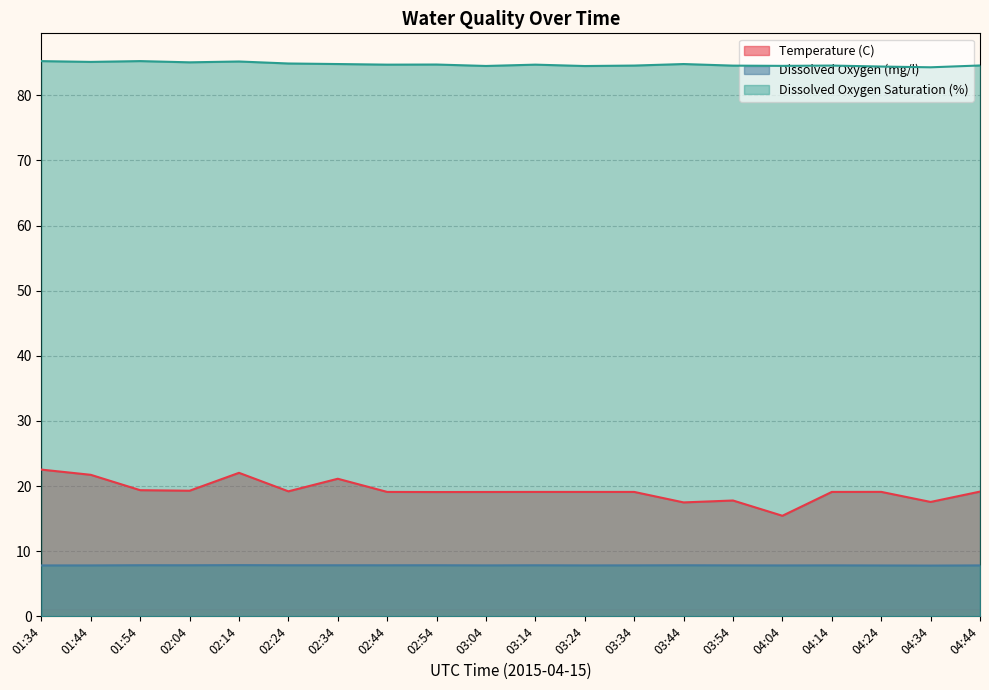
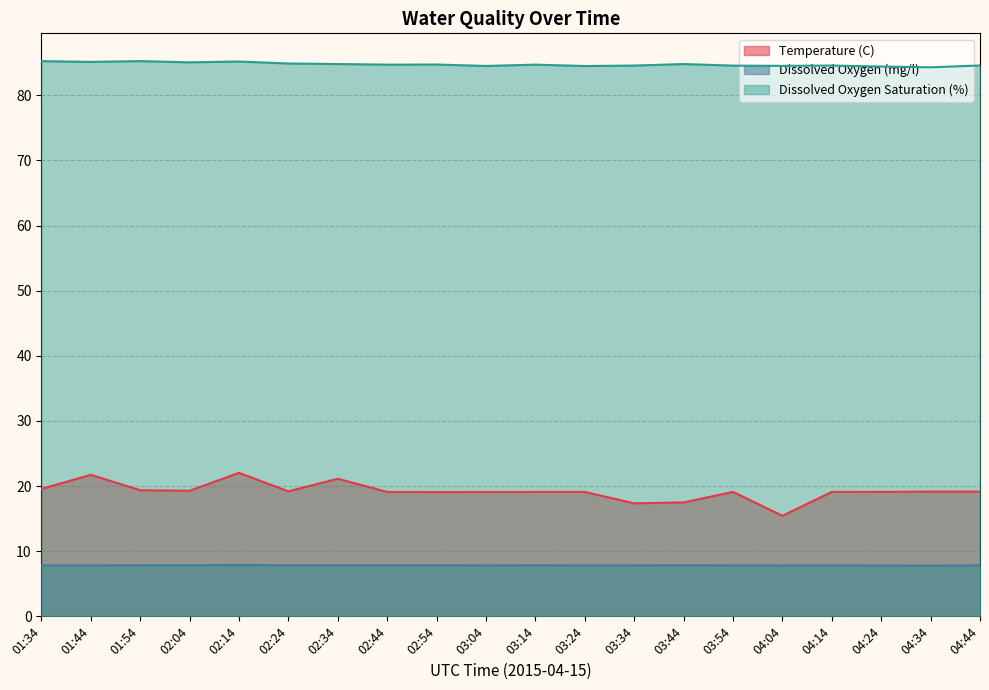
  {
    "Temperature (C)": {
-     "01:34": 23,
+     "01:34": 20,
      "01:44": 22,
      "01:54": 19,
      "02:04": 19,
      "02:14": 22,
      "02:24": 19,
      "02:34": 21,
      "02:44": 19,
      "02:54": 19,
      "03:04": 19,
      "03:14": 19,
      "03:24": 19,
-     "03:34": 19,
+     "03:34": 17,
      "03:44": 17,
-     "03:54": 18,
+     "03:54": 19,
      "04:04": 15,
      "04:14": 19,
      "04:24": 19,
-     "04:34": 18,
+     "04:34": 19,
      "04:44": 19
    }
  }
